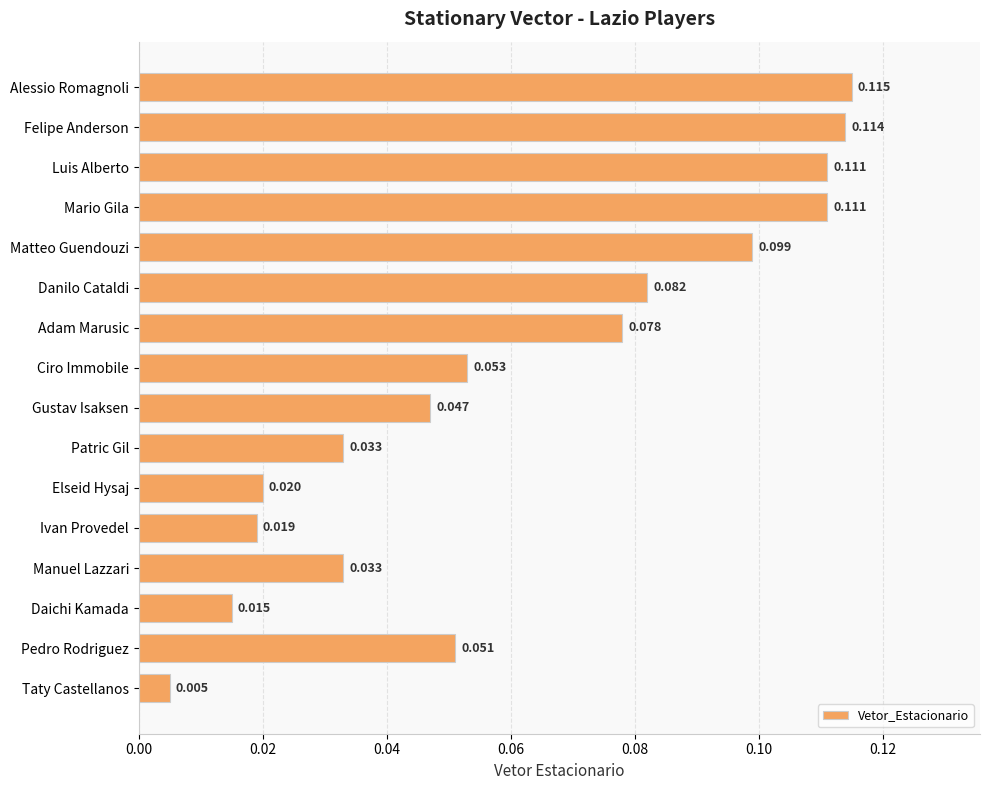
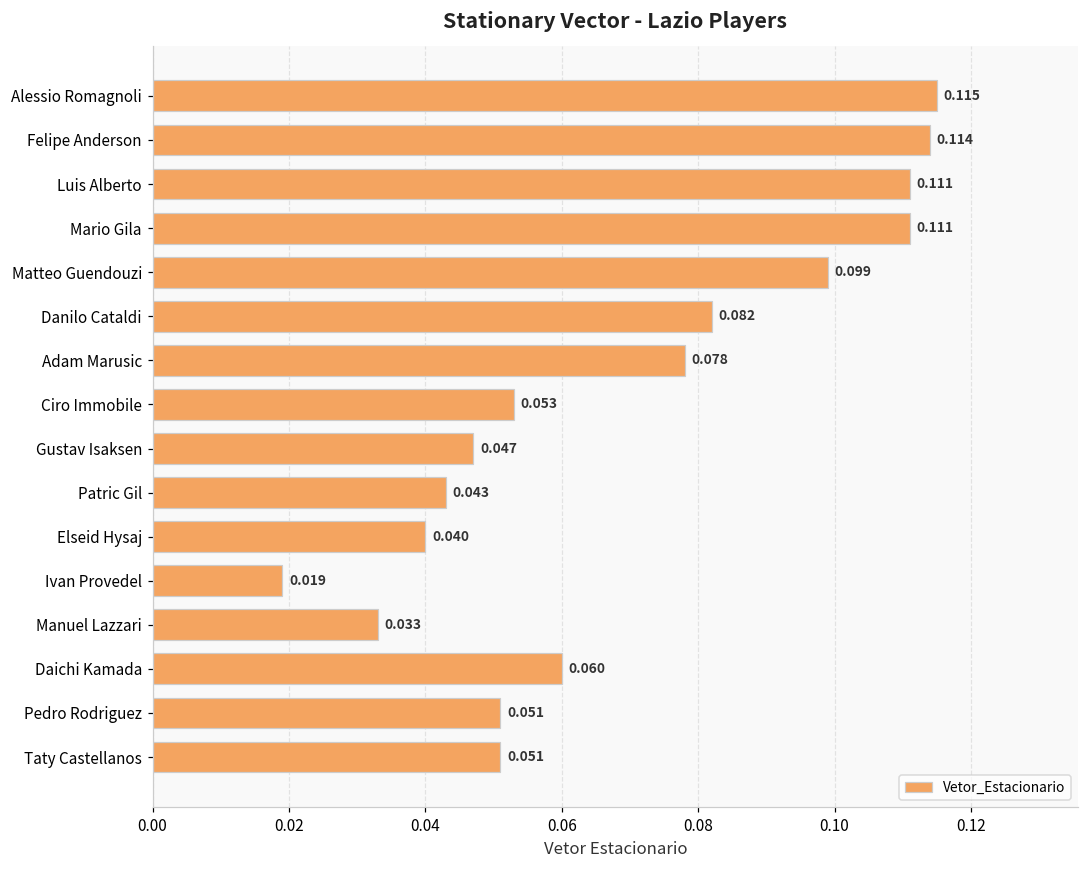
  {
    "Alessio Romagnoli": 0.115,
    "Felipe Anderson": 0.114,
    "Luis Alberto": 0.111,
    "Mario Gila": 0.111,
    "Matteo Guendouzi": 0.099,
    "Danilo Cataldi": 0.082,
    "Adam Marusic": 0.078,
    "Ciro Immobile": 0.053,
    "Gustav Isaksen": 0.047,
-   "Patric Gil": 0.033,
-   "Elseid Hysaj": 0.020,
+   "Patric Gil": 0.043,
+   "Elseid Hysaj": 0.040,
    "Ivan Provedel": 0.019,
    "Manuel Lazzari": 0.033,
-   "Daichi Kamada": 0.015,
+   "Daichi Kamada": 0.060,
    "Pedro Rodriguez": 0.051,
-   "Taty Castellanos": 0.005
+   "Taty Castellanos": 0.051
  }
